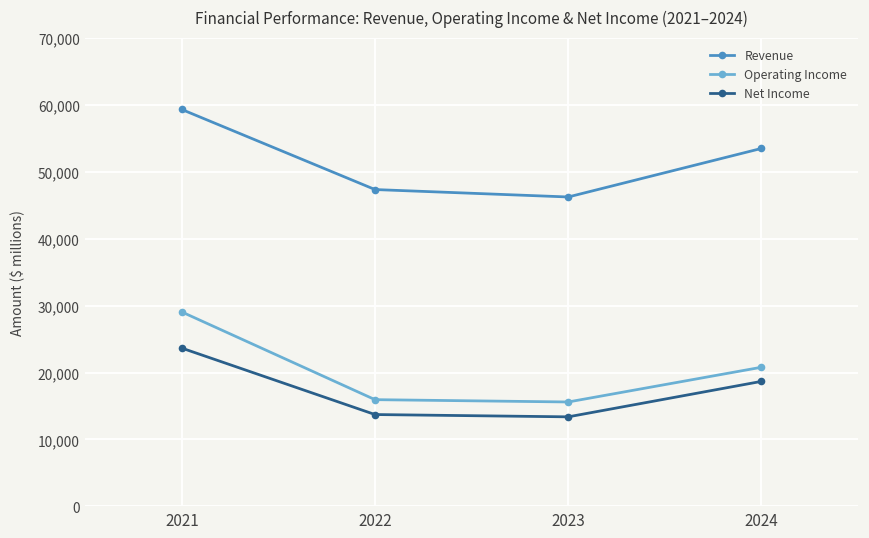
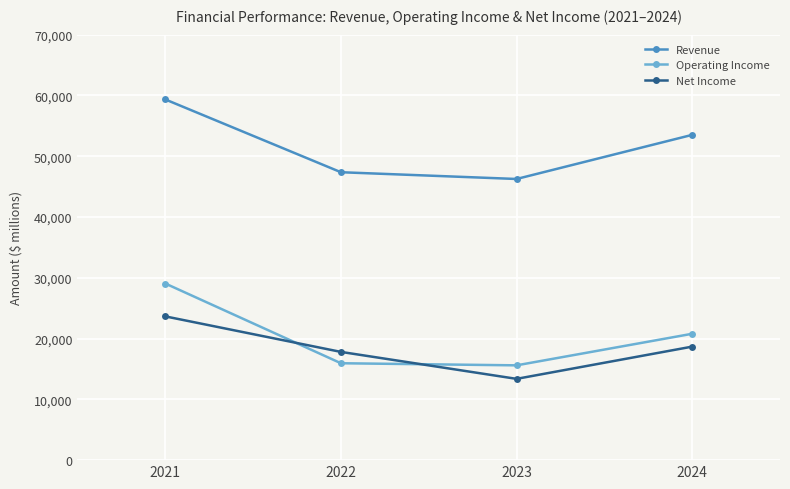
  {
    "Net Income": {
      "2021": "24,000",
-     "2022": "14,000",
+     "2022": "18,000",
      "2023": "13,000",
      "2024": "19,000"
    }
  }
